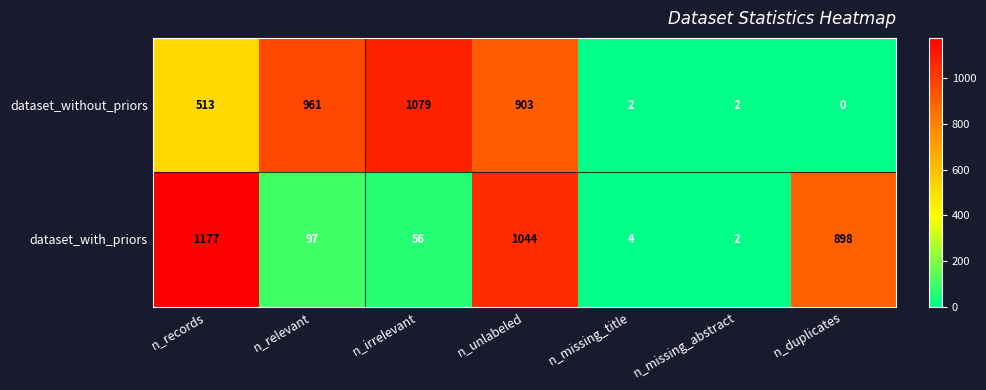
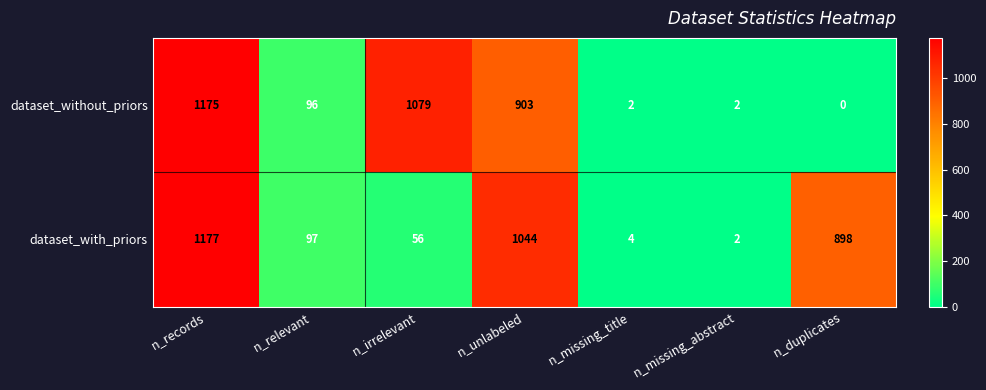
  {
    "dataset_without_priors": {
-     "n_records": 513,
-     "n_relevant": 961,
+     "n_records": 1175,
+     "n_relevant": 96,
      "n_irrelevant": 1079,
      "n_unlabeled": 903,
      "n_missing_title": 2,
      "n_missing_abstract": 2,
      "n_duplicates": 0
    },
    "dataset_with_priors": {
      "n_records": 1177,
      "n_relevant": 97,
      "n_irrelevant": 56,
      "n_unlabeled": 1044,
      "n_missing_title": 4,
      "n_missing_abstract": 2,
      "n_duplicates": 898
    }
  }
